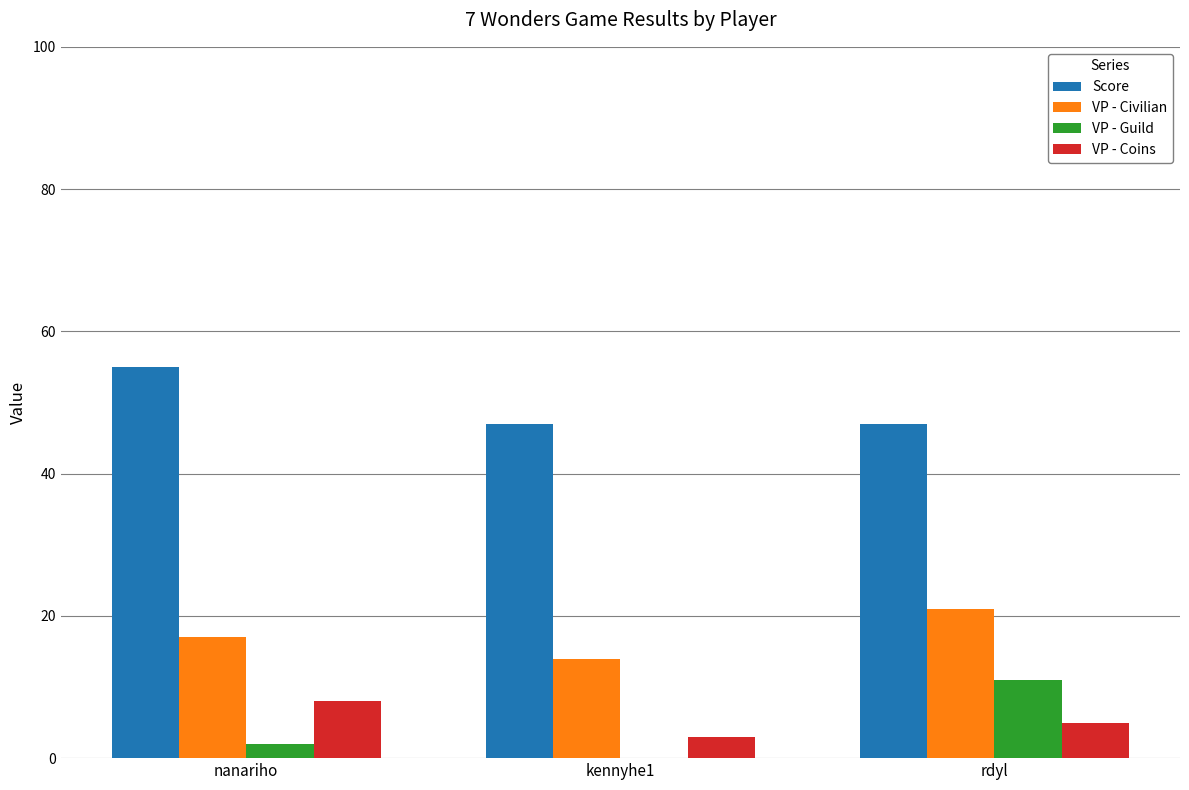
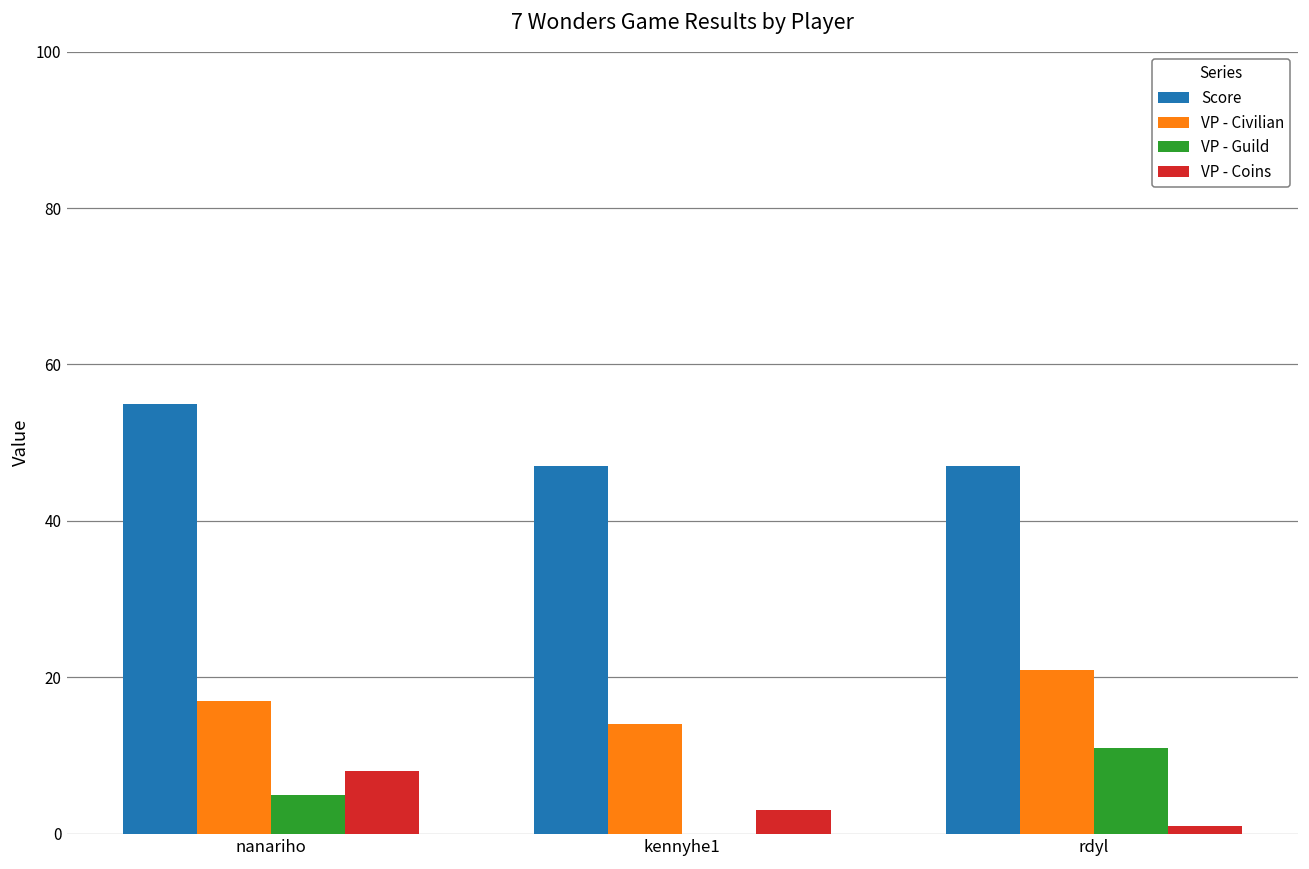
  {
    "Score": {
      "nanariho": 55,
      "kennyhe1": 47,
      "rdyl": 47
    },
    "VP - Civilian": {
      "nanariho": 17,
      "kennyhe1": 14,
      "rdyl": 21
    },
    "VP - Guild": {
-     "nanariho": 2,
+     "nanariho": 5,
      "kennyhe1": 0,
      "rdyl": 11
    },
    "VP - Coins": {
      "nanariho": 8,
      "kennyhe1": 3,
-     "rdyl": 5
+     "rdyl": 1
    }
  }
